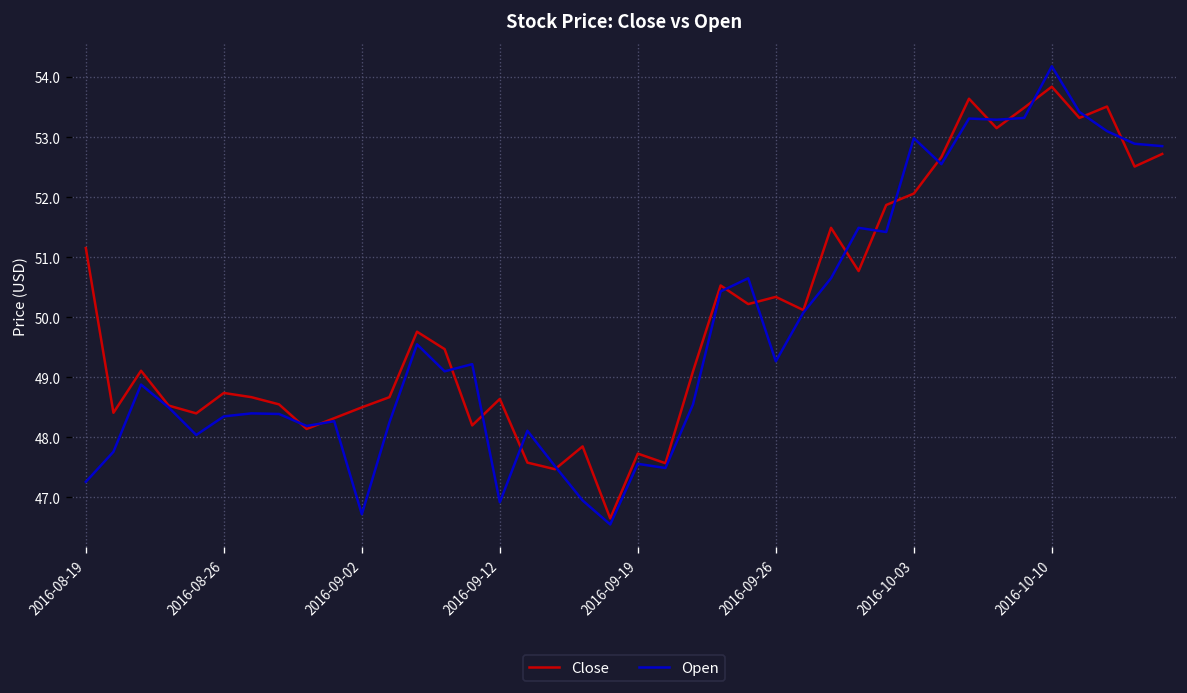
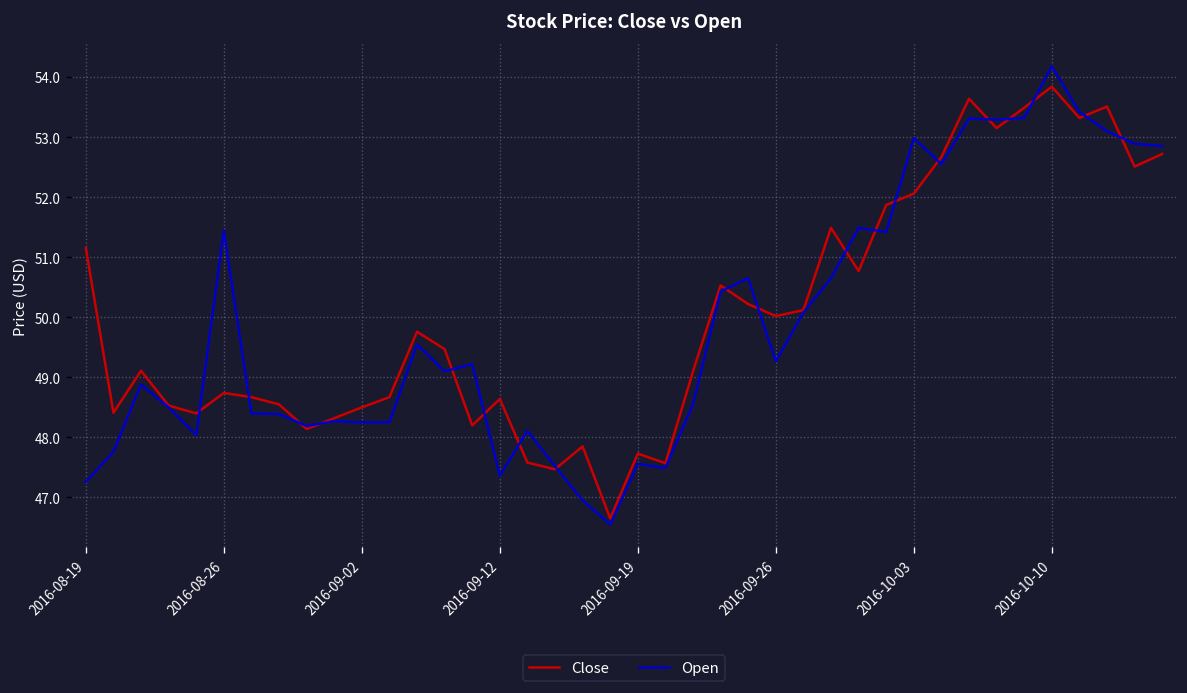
  {
    "Close": {
      "2016-08-19": 51.2,
      "2016-08-26": 48.7,
      "2016-09-02": 48.5,
      "2016-09-12": 48.6,
      "2016-09-19": 47.7,
-     "2016-09-26": 50.3,
+     "2016-09-26": 50.0,
      "2016-10-03": 52.1,
      "2016-10-10": 53.8
    },
    "Open": {
      "2016-08-19": 47.3,
-     "2016-08-26": 48.3,
-     "2016-09-02": 46.7,
-     "2016-09-12": 46.9,
+     "2016-08-26": 51.4,
+     "2016-09-02": 48.3,
+     "2016-09-12": 47.4,
      "2016-09-19": 47.6,
      "2016-09-26": 49.3,
      "2016-10-03": 53.0,
      "2016-10-10": 54.2
    }
  }
